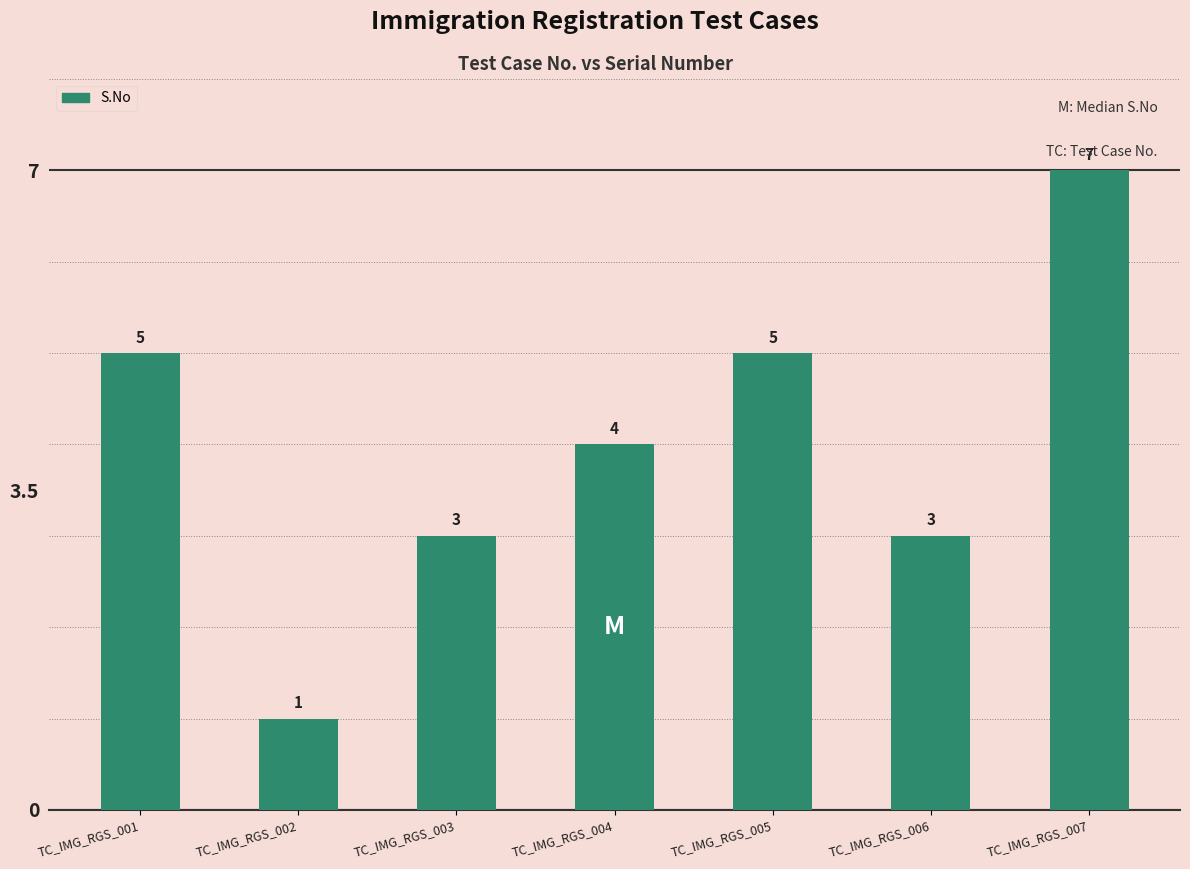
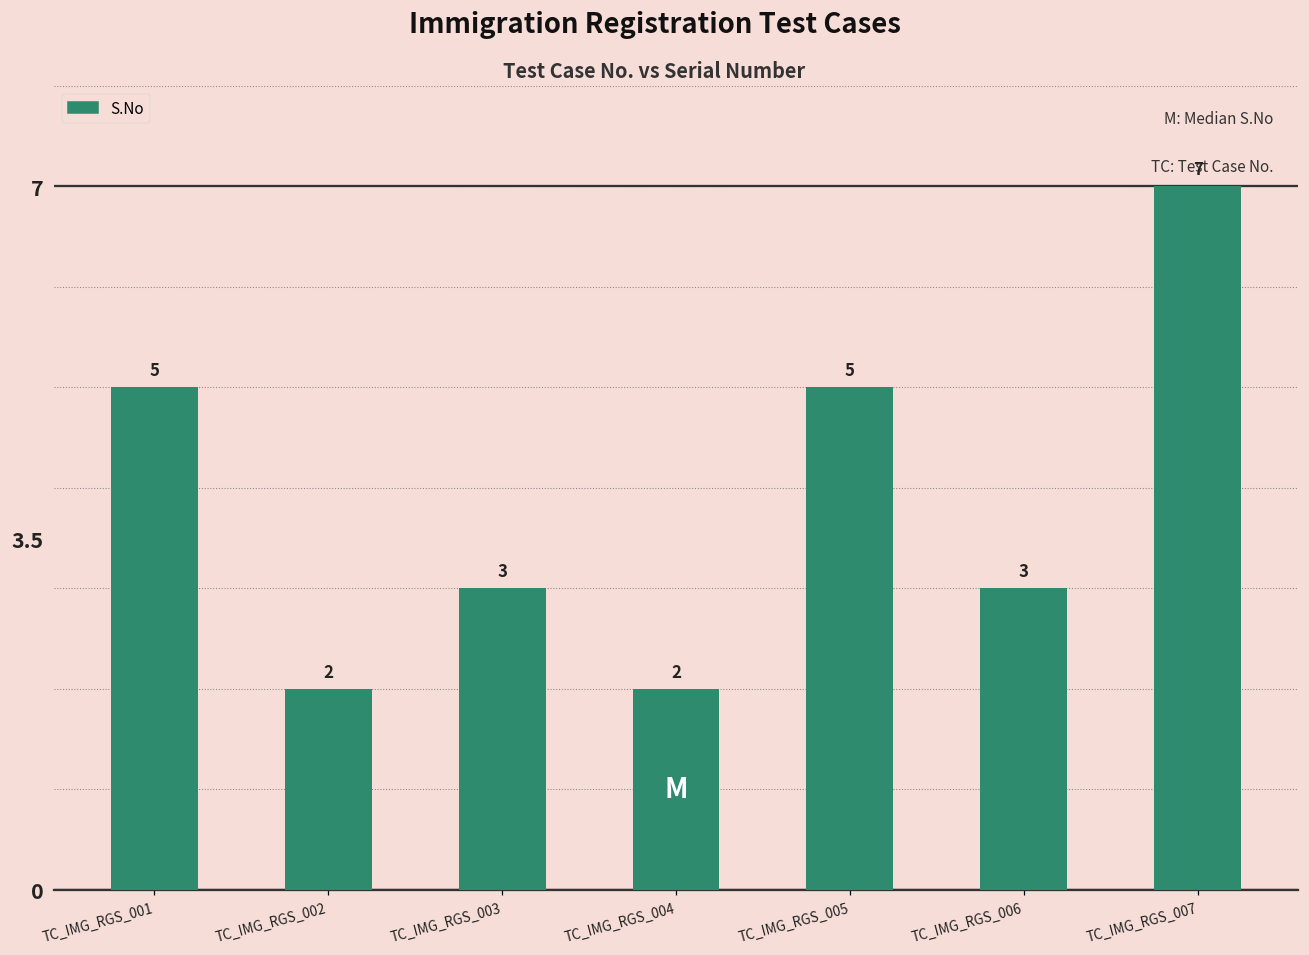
  {
    "TC_IMG_RGS_001": 5,
-   "TC_IMG_RGS_002": 1,
+   "TC_IMG_RGS_002": 2,
    "TC_IMG_RGS_003": 3,
-   "TC_IMG_RGS_004": 4,
+   "TC_IMG_RGS_004": 2,
    "TC_IMG_RGS_005": 5,
    "TC_IMG_RGS_006": 3
  }
